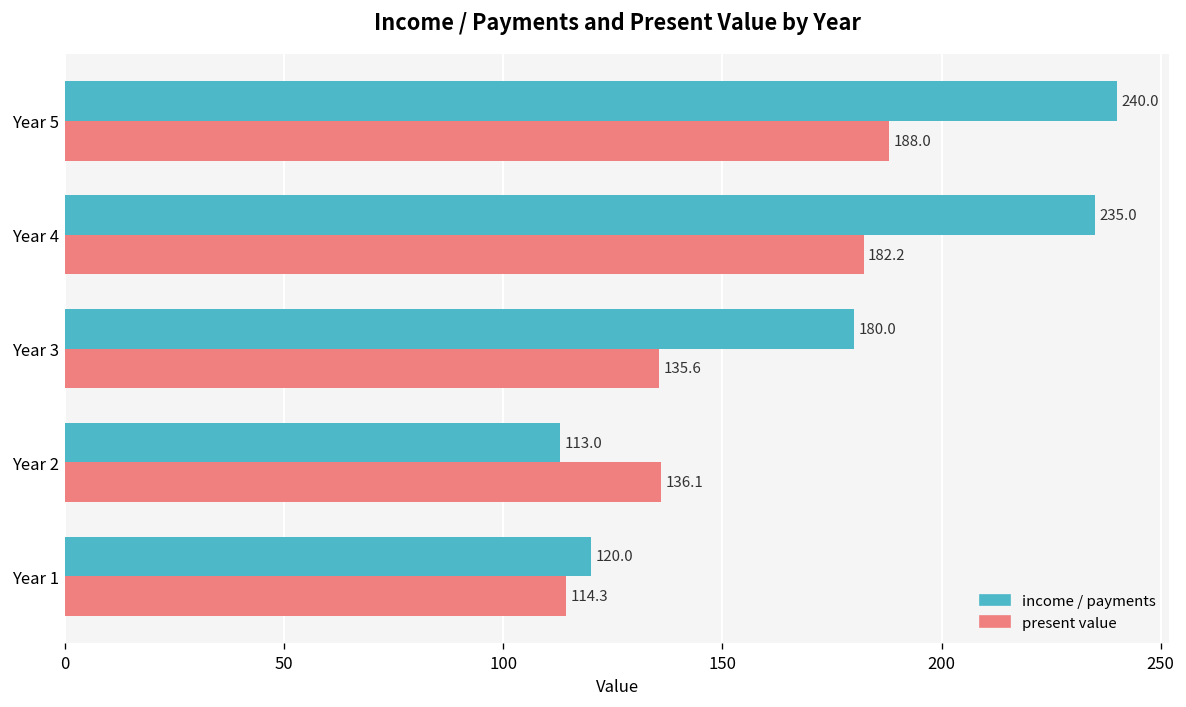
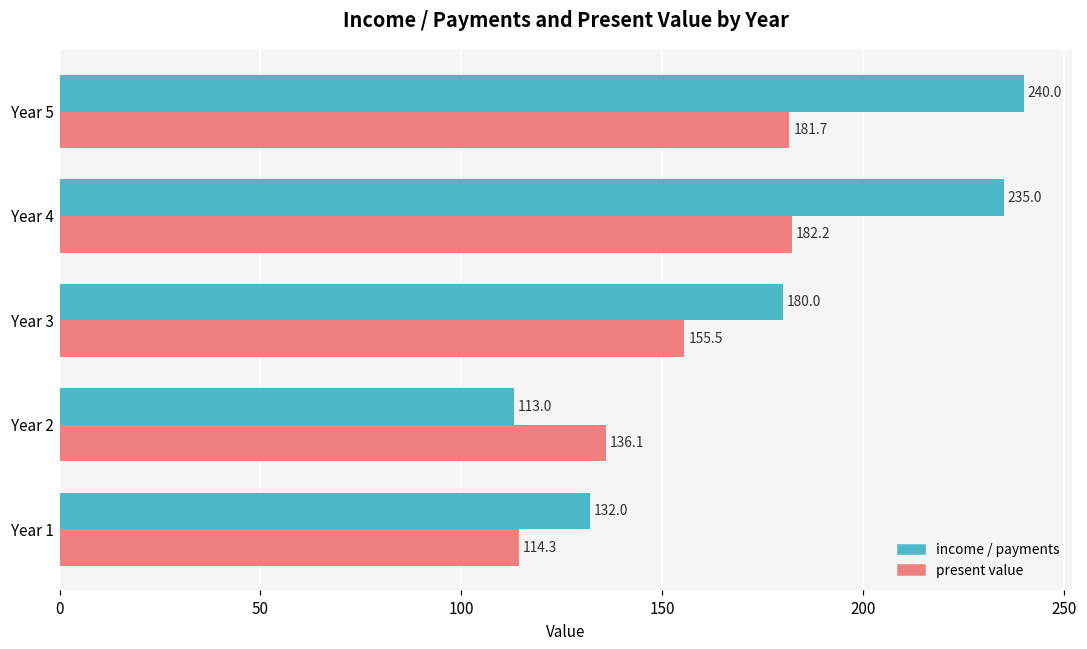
  {
    "income / payments": {
      "Year 5": 240.0,
      "Year 4": 235.0,
      "Year 3": 180.0,
      "Year 2": 113.0,
-     "Year 1": 120.0
+     "Year 1": 132.0
    },
    "present value": {
-     "Year 5": 188.0,
+     "Year 5": 181.7,
      "Year 4": 182.2,
-     "Year 3": 135.6,
+     "Year 3": 155.5,
      "Year 2": 136.1,
      "Year 1": 114.3
    }
  }
